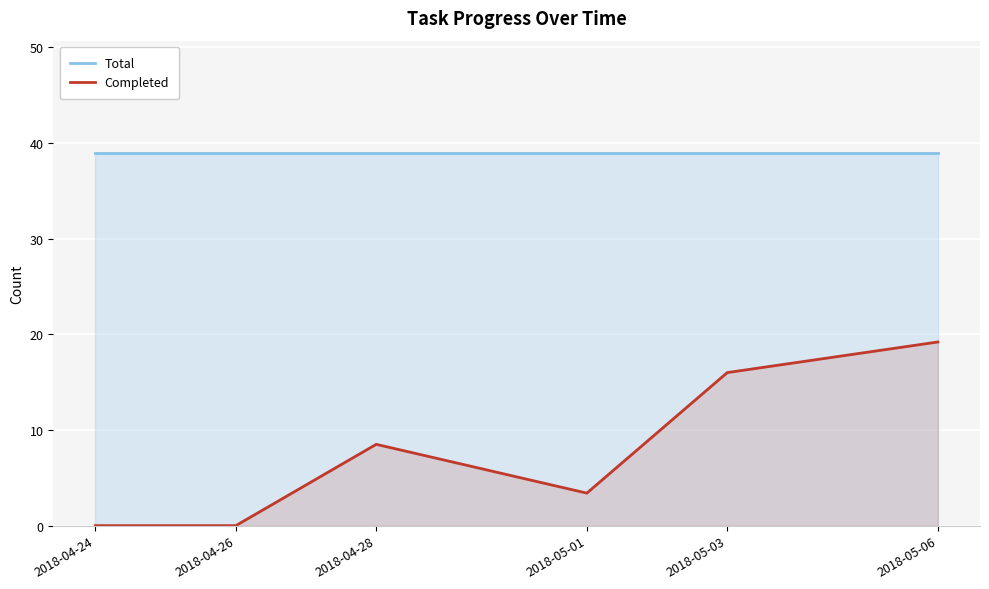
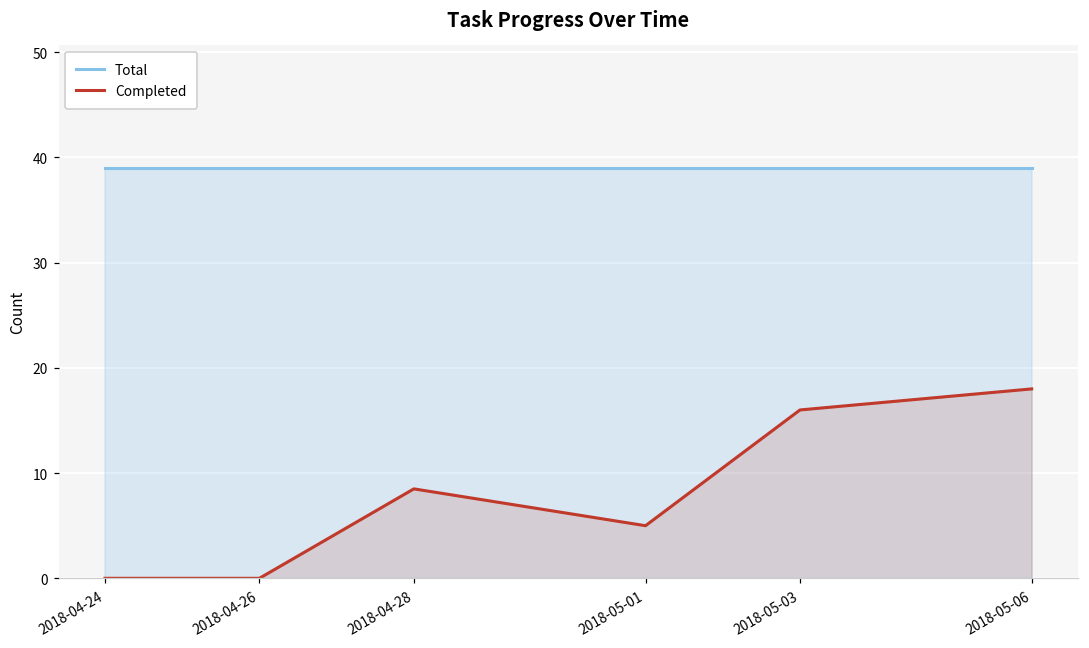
  {
    "Total": {
      "2018-04-24": 39,
      "2018-04-26": 39,
      "2018-04-28": 39,
      "2018-05-01": 39,
      "2018-05-03": 39,
      "2018-05-06": 39
    },
    "Completed": {
      "2018-04-24": 0,
      "2018-04-26": 0,
      "2018-04-28": 9,
-     "2018-05-01": 3,
+     "2018-05-01": 5,
      "2018-05-03": 16,
-     "2018-05-06": 19
+     "2018-05-06": 18
    }
  }
